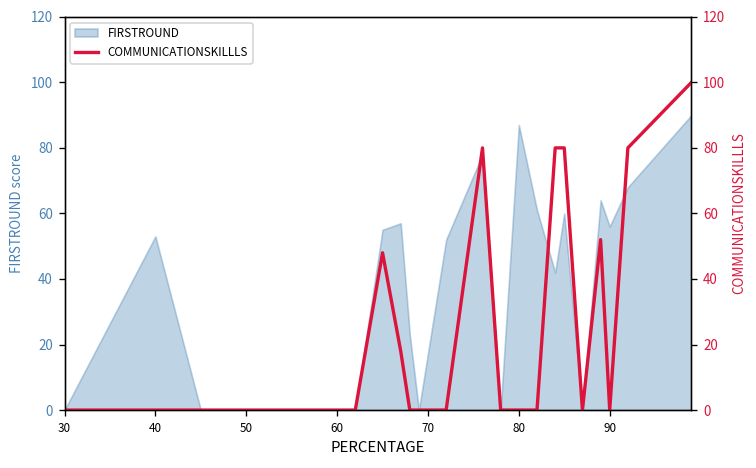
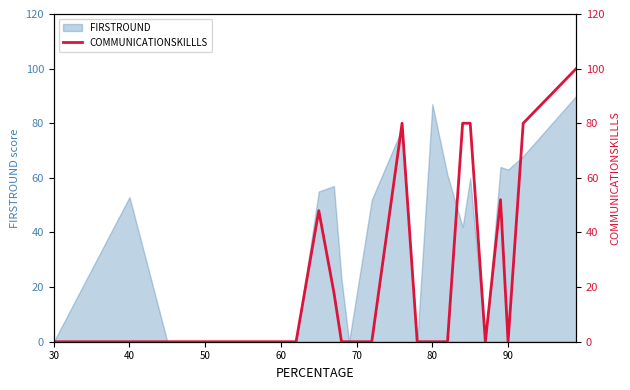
  {
    "FIRSTROUND": {
      "30": 0,
      "40": 53,
      "80": 87,
-     "90": 56
+     "90": 63
    },
    "COMMUNICATIONSKILLLS": {
      "30": 0,
      "40": 0,
      "80": 0,
      "90": 0
    }
  }
